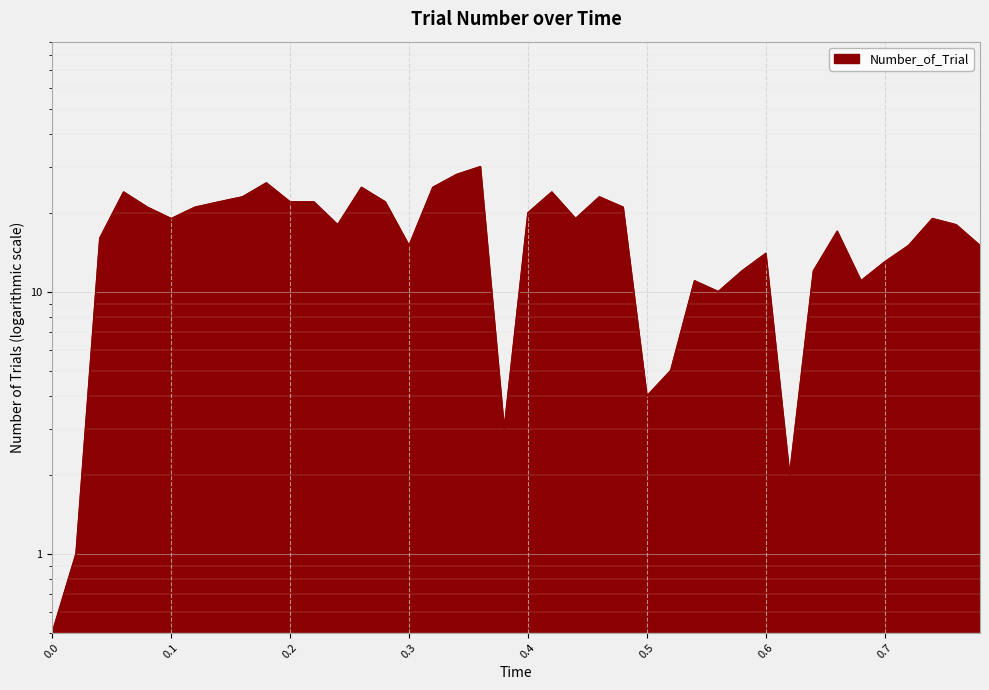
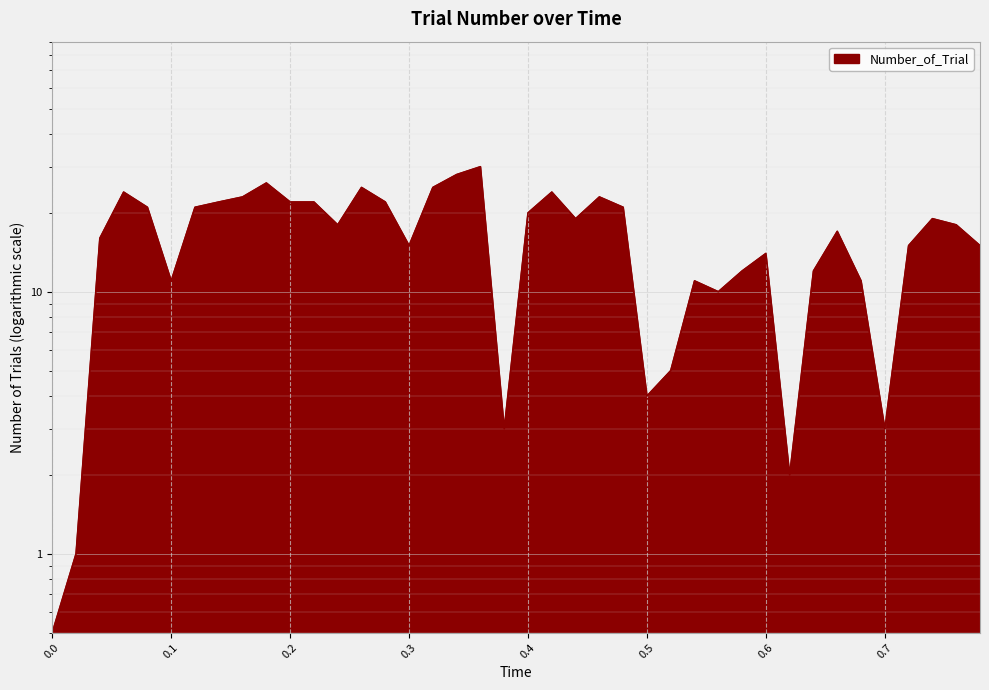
  {
    "0.0": 0.50,
-   "0.1": 19,
+   "0.1": 11,
    "0.2": 22,
    "0.3": 15,
    "0.4": 20,
    "0.5": 4,
    "0.6": 14,
-   "0.7": 13
+   "0.7": 3
  }
